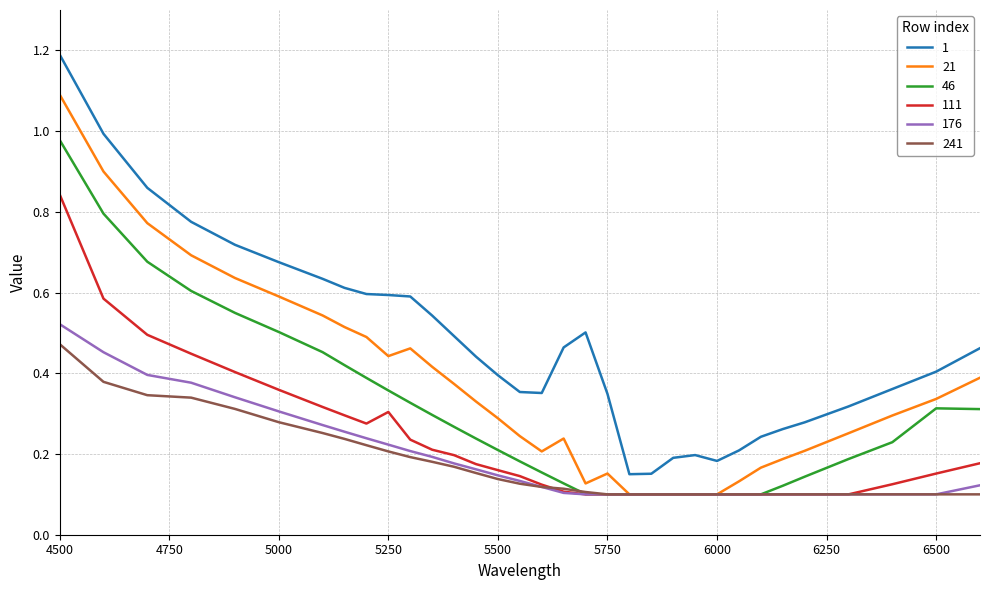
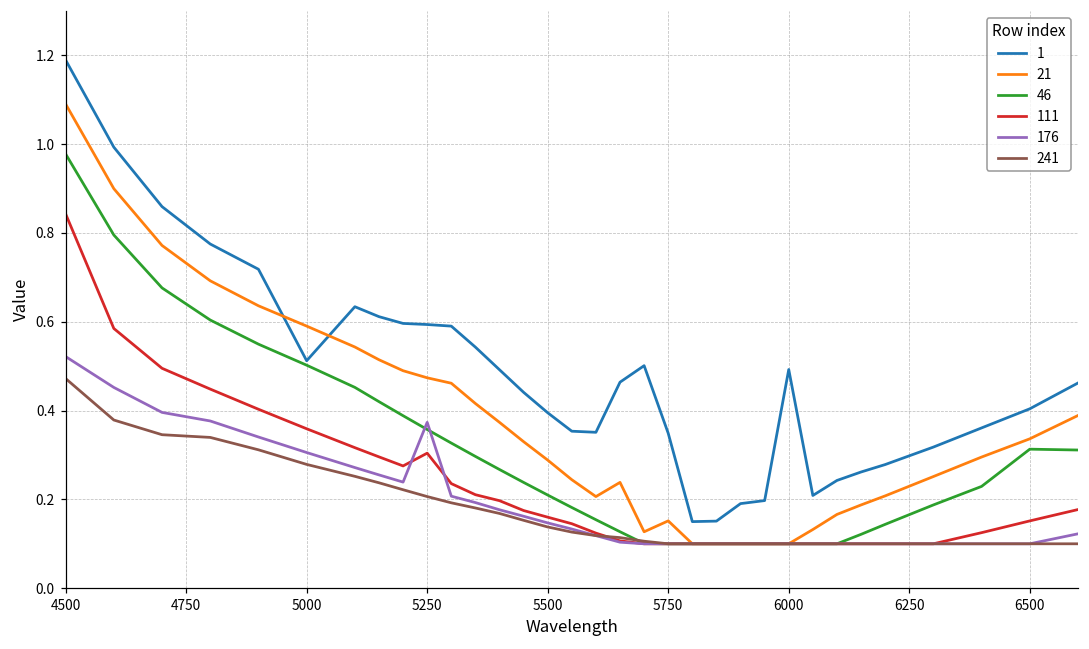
  {
    "1": {
      "4500": 1.19,
-     "5000": 0.68,
+     "5000": 0.51,
      "5250": 0.59,
      "5500": 0.40,
      "5750": 0.35,
-     "6000": 0.18,
+     "6000": 0.49,
      "6500": 0.40
    },
    "21": {
      "4500": 1.09,
      "5000": 0.59,
-     "5250": 0.44,
+     "5250": 0.47,
      "5500": 0.29,
      "5750": 0.15,
      "6500": 0.34
    },
    "46": {
      "4500": 0.98,
      "5000": 0.50,
      "5250": 0.36,
      "5500": 0.21,
      "6500": 0.31
    },
    "111": {
      "4500": 0.84,
      "5000": 0.36,
      "5250": 0.30,
      "5500": 0.16,
      "6500": 0.15
    },
    "176": {
      "4500": 0.52,
      "5000": 0.31,
-     "5250": 0.22,
+     "5250": 0.37,
      "5500": 0.15
    },
    "241": {
      "4500": 0.47,
      "5000": 0.28,
      "5250": 0.21,
      "5500": 0.14
    }
  }
